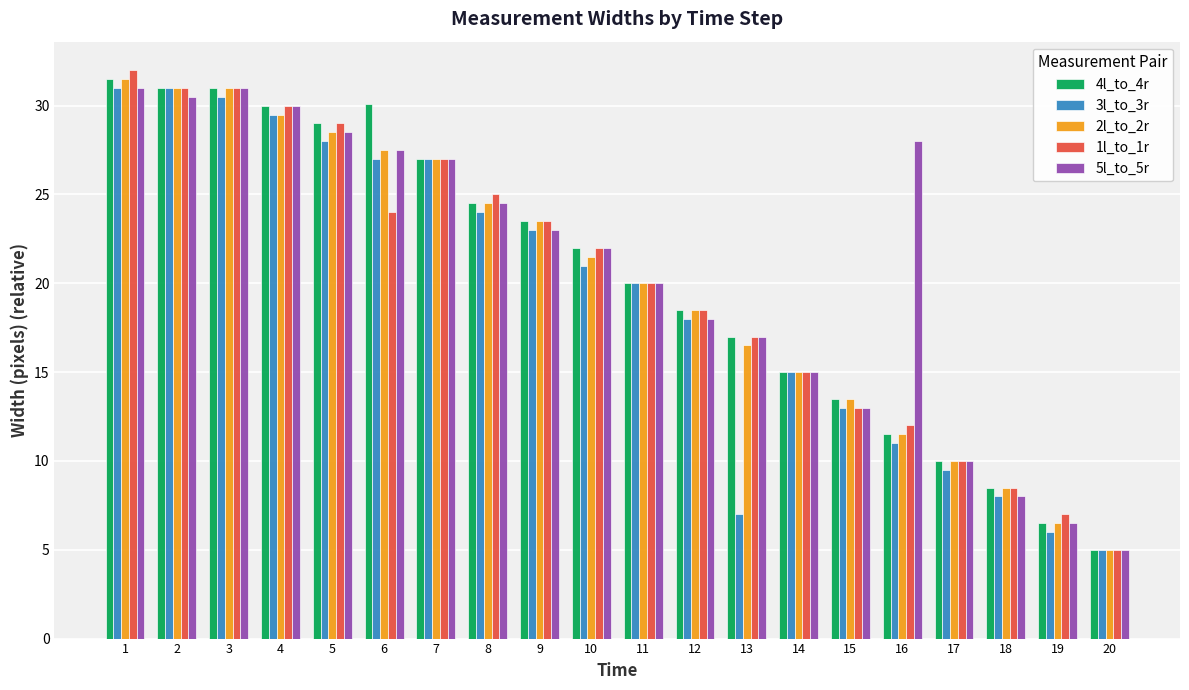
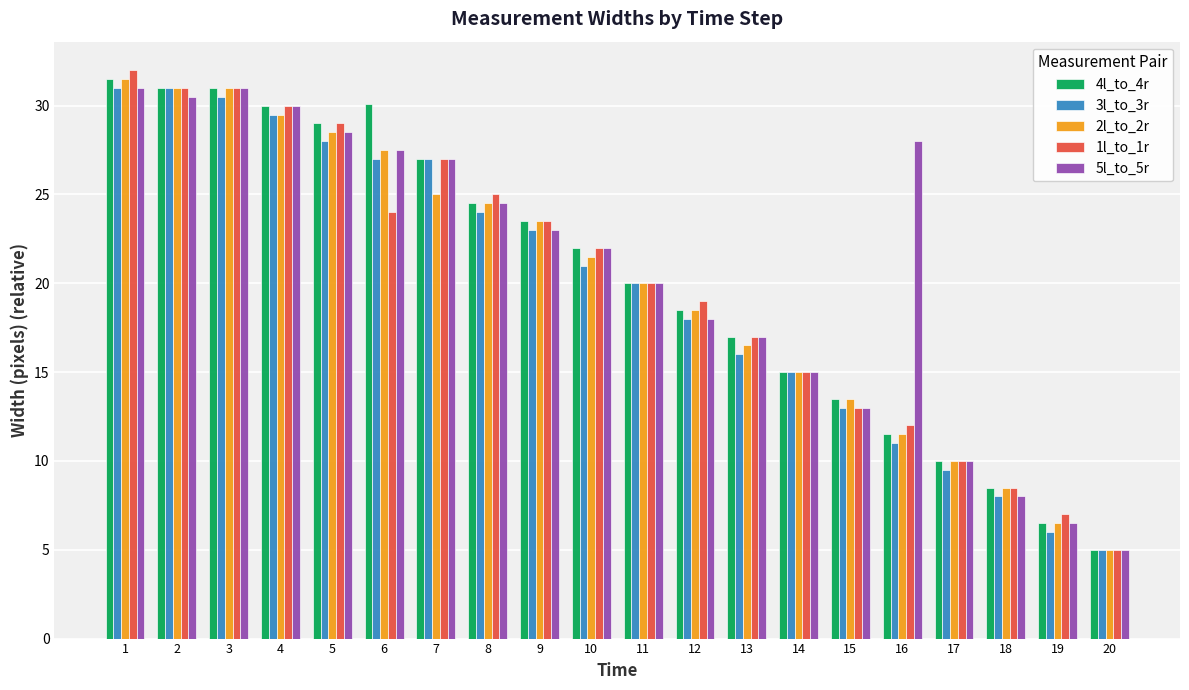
  {
    "4l_to_4r": {
      "1": 31.5,
      "2": 31.0,
      "3": 31.0,
      "4": 30.0,
      "5": 29.0,
      "6": 30.1,
      "7": 27.0,
      "8": 24.5,
      "9": 23.5,
      "10": 22.0,
      "11": 20.0,
      "12": 18.5,
      "13": 17.0,
      "14": 15.0,
      "15": 13.5,
      "16": 11.5,
      "17": 10.0,
      "18": 8.5,
      "19": 6.5,
      "20": 5.0
    },
    "3l_to_3r": {
      "1": 31.0,
      "2": 31.0,
      "3": 30.5,
      "4": 29.5,
      "5": 28.0,
      "6": 27.0,
      "7": 27.0,
      "8": 24.0,
      "9": 23.0,
      "10": 21.0,
      "11": 20.0,
      "12": 18.0,
-     "13": 7.0,
+     "13": 16.0,
      "14": 15.0,
      "15": 13.0,
      "16": 11.0,
      "17": 9.5,
      "18": 8.0,
      "19": 6.0,
      "20": 5.0
    },
    "2l_to_2r": {
      "1": 31.5,
      "2": 31.0,
      "3": 31.0,
      "4": 29.5,
      "5": 28.5,
      "6": 27.5,
-     "7": 27.0,
+     "7": 25.0,
      "8": 24.5,
      "9": 23.5,
      "10": 21.5,
      "11": 20.0,
      "12": 18.5,
      "13": 16.5,
      "14": 15.0,
      "15": 13.5,
      "16": 11.5,
      "17": 10.0,
      "18": 8.5,
      "19": 6.5,
      "20": 5.0
    },
    "1l_to_1r": {
      "1": 32.0,
      "2": 31.0,
      "3": 31.0,
      "4": 30.0,
      "5": 29.0,
      "6": 24.0,
      "7": 27.0,
      "8": 25.0,
      "9": 23.5,
      "10": 22.0,
      "11": 20.0,
-     "12": 18.5,
+     "12": 19.0,
      "13": 17.0,
      "14": 15.0,
      "15": 13.0,
      "16": 12.0,
      "17": 10.0,
      "18": 8.5,
      "19": 7.0,
      "20": 5.0
    },
    "5l_to_5r": {
      "1": 31.0,
      "2": 30.5,
      "3": 31.0,
      "4": 30.0,
      "5": 28.5,
      "6": 27.5,
      "7": 27.0,
      "8": 24.5,
      "9": 23.0,
      "10": 22.0,
      "11": 20.0,
      "12": 18.0,
      "13": 17.0,
      "14": 15.0,
      "15": 13.0,
      "16": 28.0,
      "17": 10.0,
      "18": 8.0,
      "19": 6.5,
      "20": 5.0
    }
  }
